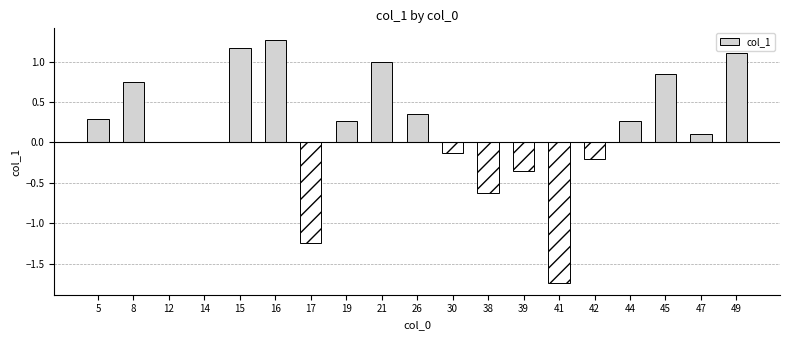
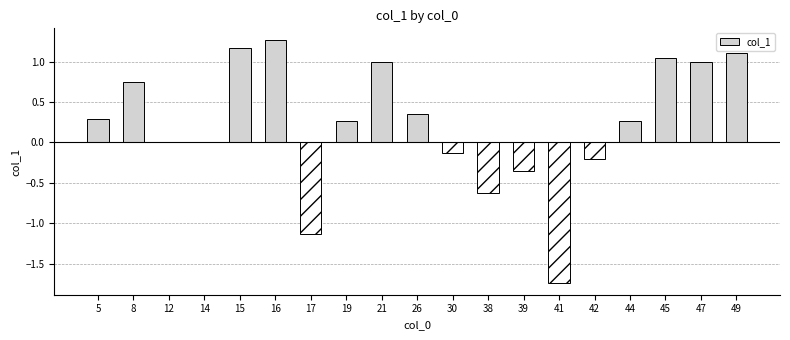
  {
    "5": 0.3,
    "8": 0.8,
    "12": 0.0,
    "14": 0.0,
    "15": 1.2,
    "16": 1.3,
-   "17": -1.2,
+   "17": -1.1,
    "19": 0.3,
    "21": 1.0,
    "26": 0.4,
    "30": -0.1,
    "38": -0.6,
    "39": -0.4,
    "41": -1.7,
    "42": -0.2,
    "44": 0.3,
-   "45": 0.8,
-   "47": 0.1,
+   "45": 1.0,
+   "47": 1.0,
    "49": 1.1
  }
